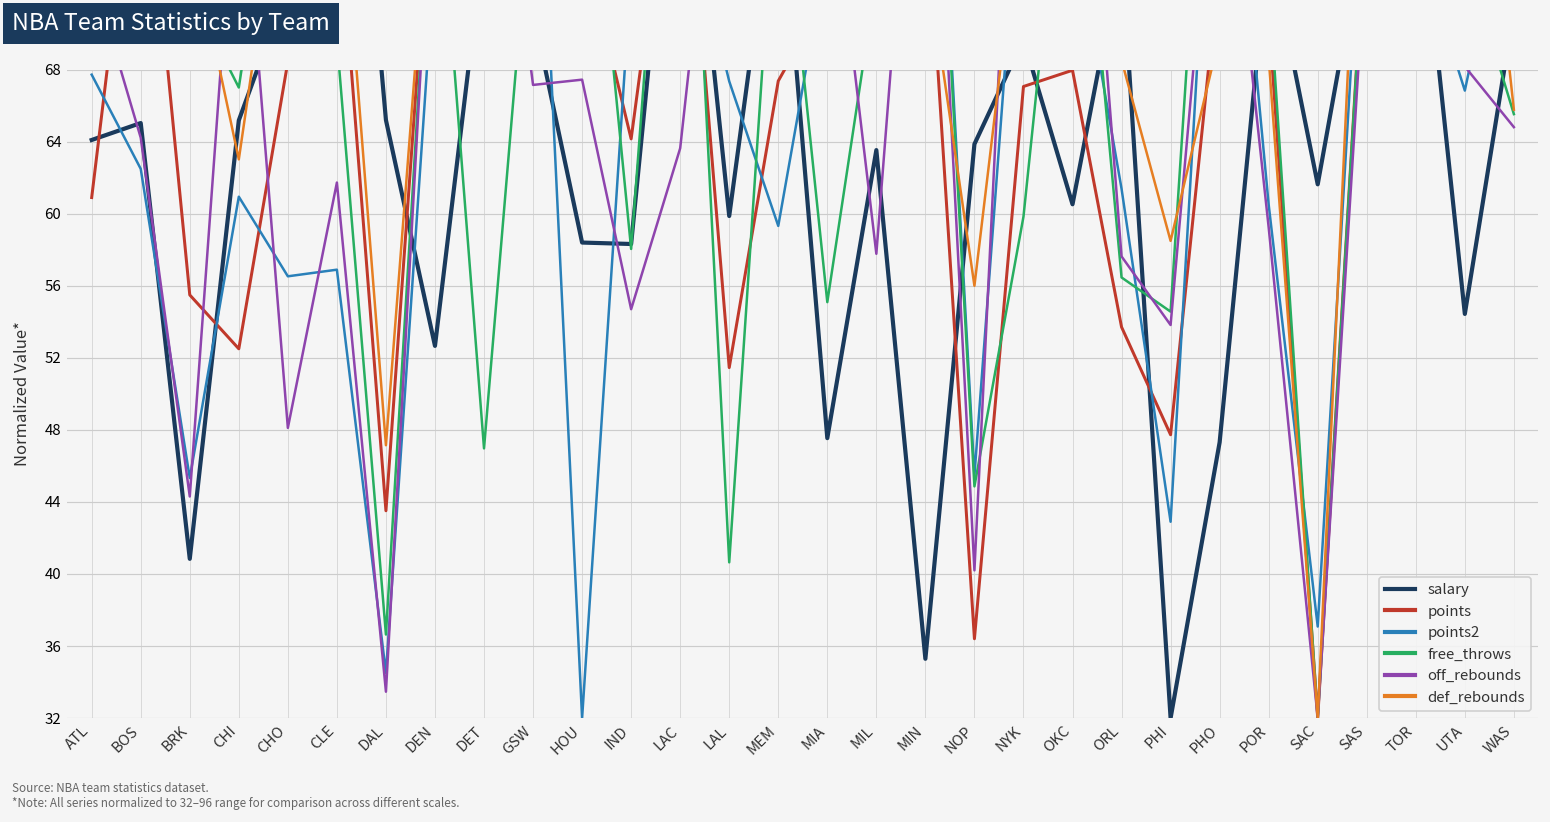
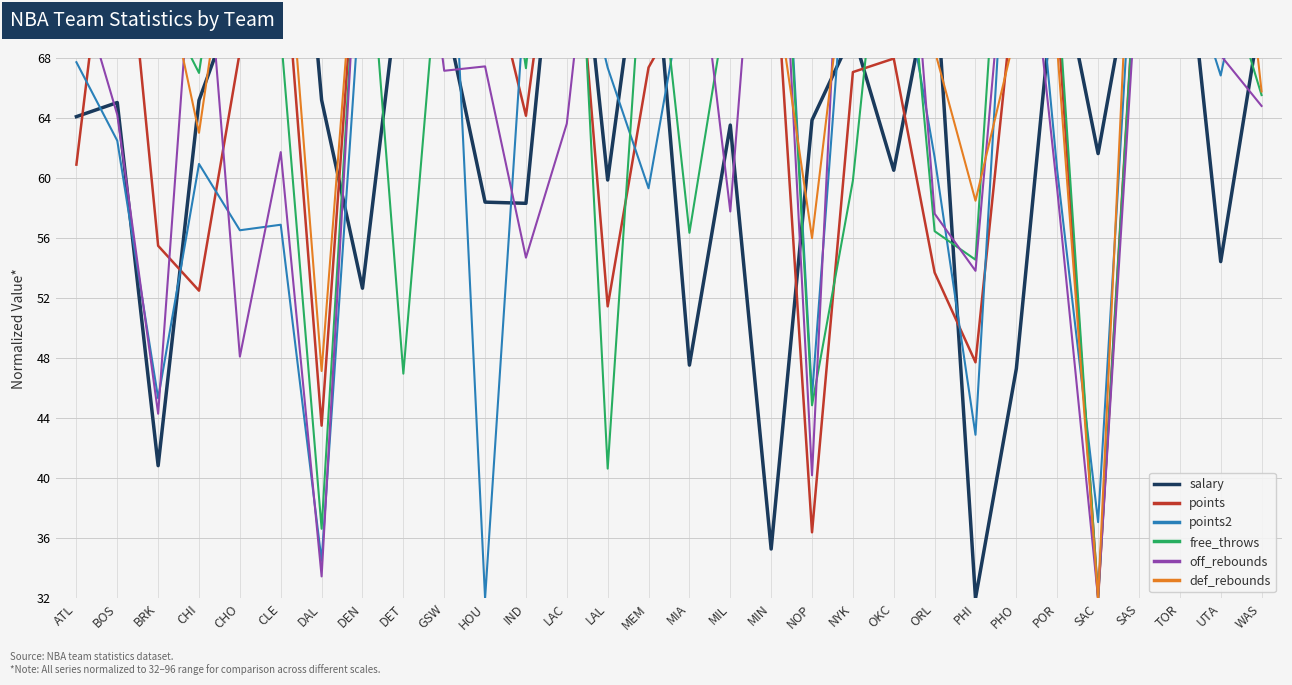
  {
    "salary": {
      "ATL": 64.1,
      "BOS": 65.0,
      "BRK": 40.8,
      "CHI": 65.2,
      "DAL": 65.2,
      "DEN": 52.7,
      "HOU": 58.4,
      "IND": 58.3,
      "LAL": 59.9,
      "MIA": 47.5,
      "MIL": 63.5,
      "MIN": 35.3,
      "NOP": 63.9,
      "OKC": 60.5,
      "PHI": 32.0,
      "PHO": 47.3,
      "SAC": 61.6,
      "UTA": 54.4
    },
    "points": {
      "ATL": 60.9,
      "BRK": 55.5,
      "CHI": 52.5,
      "DAL": 43.5,
      "IND": 64.2,
      "LAL": 51.5,
      "MEM": 67.4,
      "NOP": 36.4,
      "NYK": 67.1,
      "OKC": 68.0,
      "ORL": 53.7,
      "PHI": 47.7
    },
    "points2": {
      "ATL": 67.7,
      "BOS": 62.5,
      "BRK": 45.3,
      "CHI": 60.9,
      "CHO": 56.5,
      "CLE": 56.9,
      "DAL": 34.5,
      "HOU": 32.0,
      "LAL": 67.4,
      "MEM": 59.3,
      "NOP": 45.5,
      "ORL": 61.4,
      "PHI": 42.9,
      "POR": 60.5,
      "SAC": 37.1,
      "UTA": 66.8
    },
    "free_throws": {
      "CHI": 67.0,
      "DAL": 36.6,
      "DET": 47.0,
-     "IND": 58.0,
+     "IND": 67.3,
      "LAL": 40.6,
-     "MIA": 55.1,
+     "MIA": 56.4,
      "NOP": 44.9,
      "NYK": 59.8,
      "ORL": 56.5,
      "PHI": 54.6,
      "WAS": 65.5
    },
    "off_rebounds": {
      "BOS": 64.2,
      "BRK": 44.3,
      "CHO": 48.1,
      "CLE": 61.7,
      "DAL": 33.5,
      "GSW": 67.1,
      "HOU": 67.4,
      "IND": 54.7,
      "LAC": 63.6,
      "MIL": 57.8,
      "NOP": 40.2,
      "ORL": 57.6,
      "PHI": 53.8,
      "POR": 59.2,
      "WAS": 64.8
    },
    "def_rebounds": {
      "CHI": 63.0,
      "DAL": 47.1,
      "HOU": 68.1,
      "NOP": 56.0,
      "PHI": 58.5,
      "WAS": 65.8
    }
  }
